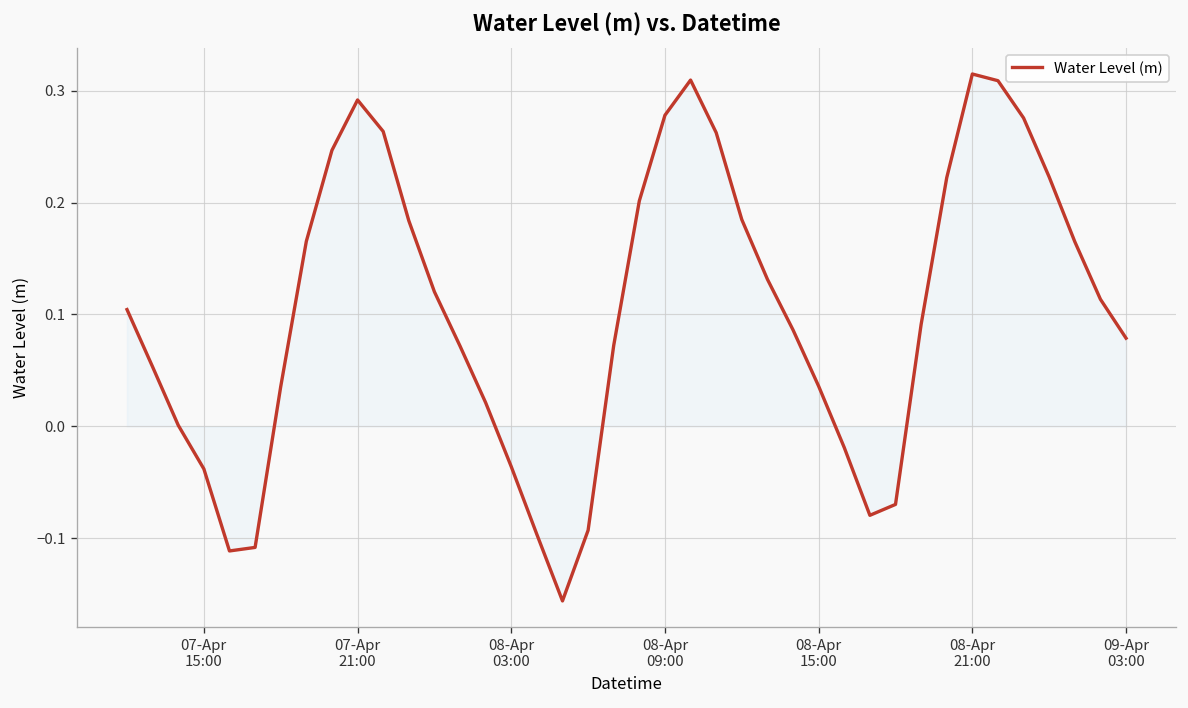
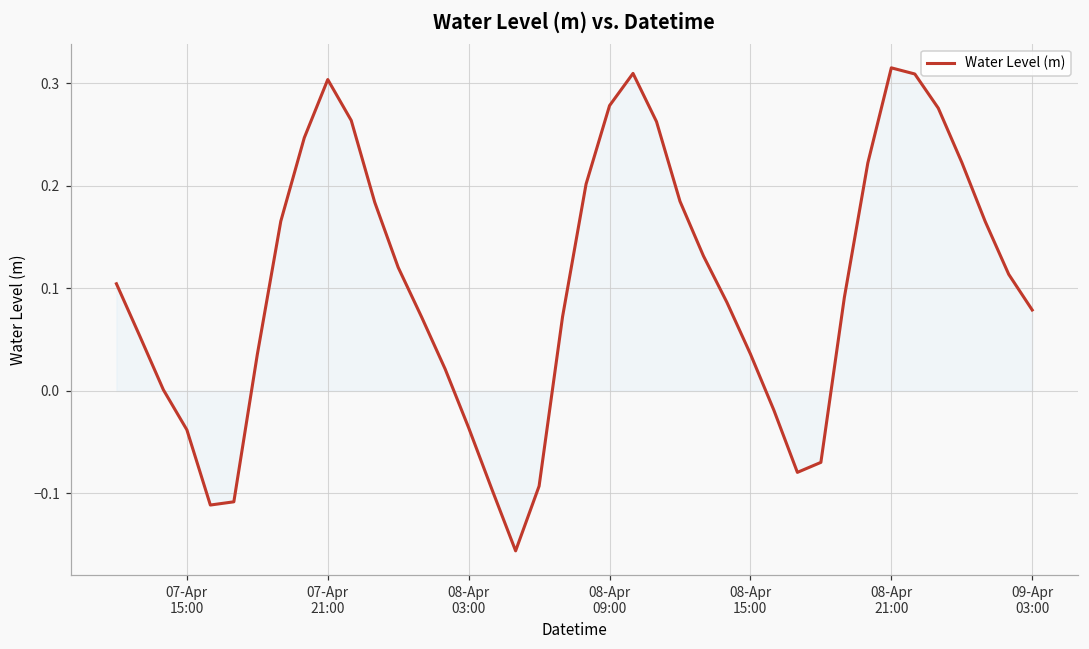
  {
    "Water Level (m)": {
      "07-Apr 15:00": -0.04,
-     "07-Apr 21:00": 0.29,
+     "07-Apr 21:00": 0.30,
      "08-Apr 03:00": -0.04
    }
  }
